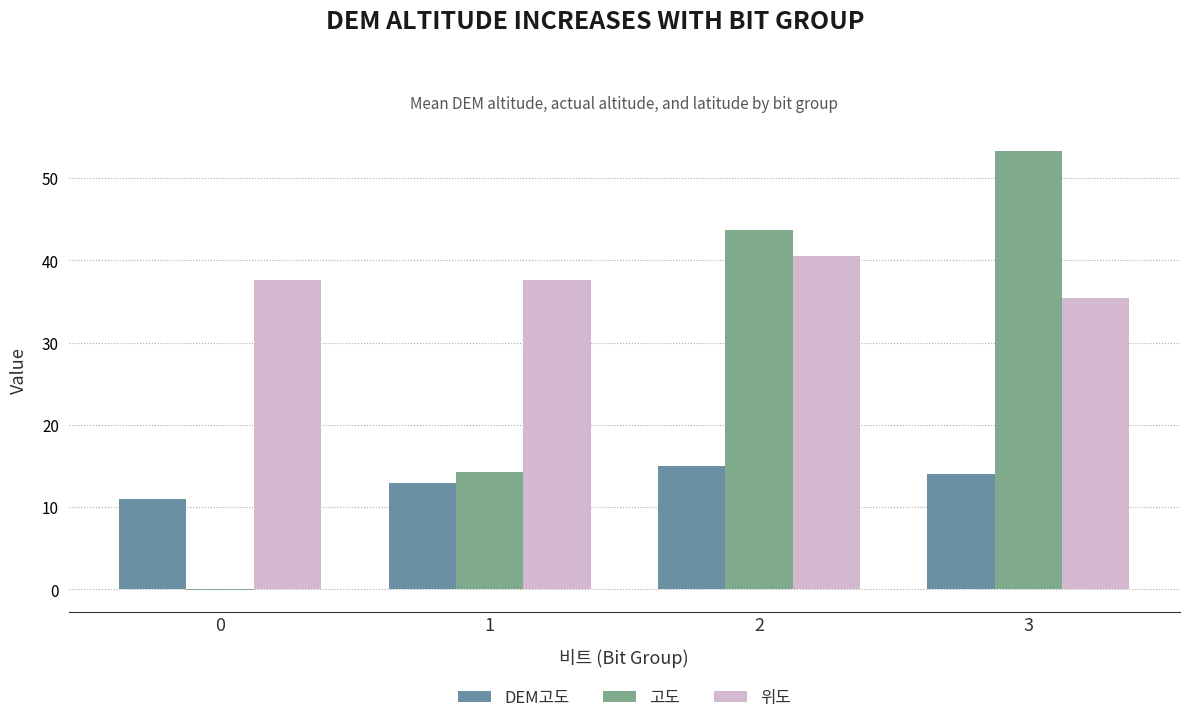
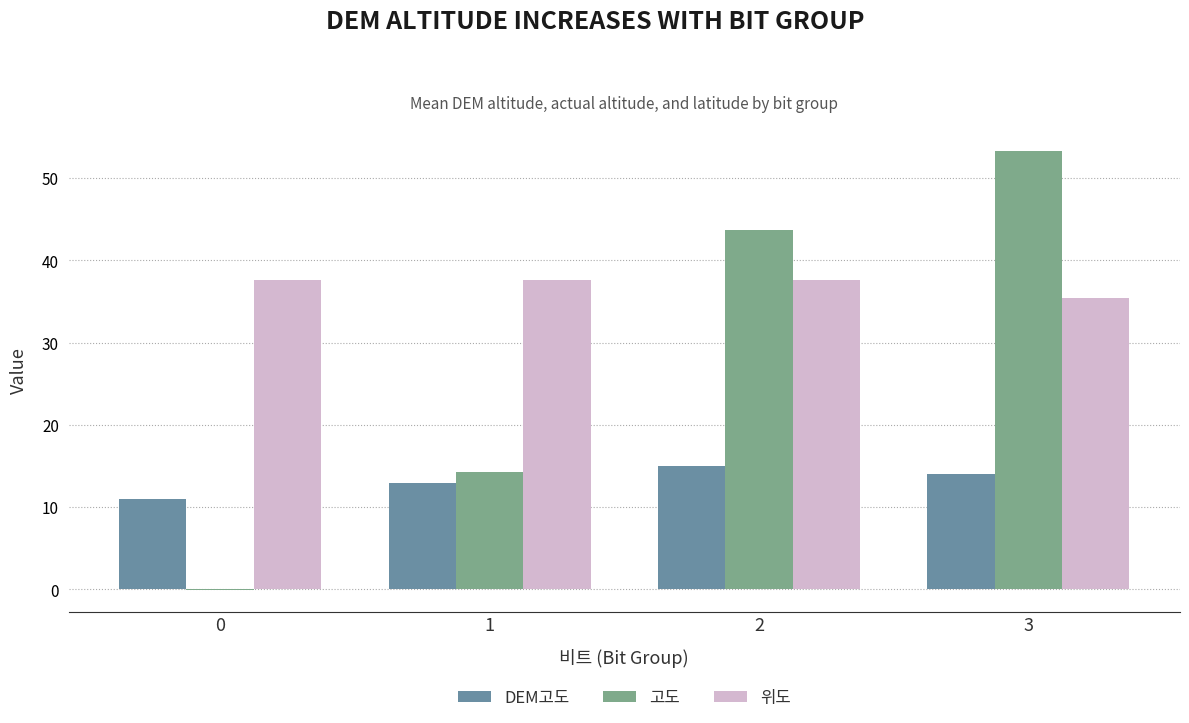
  {
    "위도": {
      "0": 38,
      "1": 38,
-     "2": 41,
+     "2": 38,
      "3": 35
    }
  }
